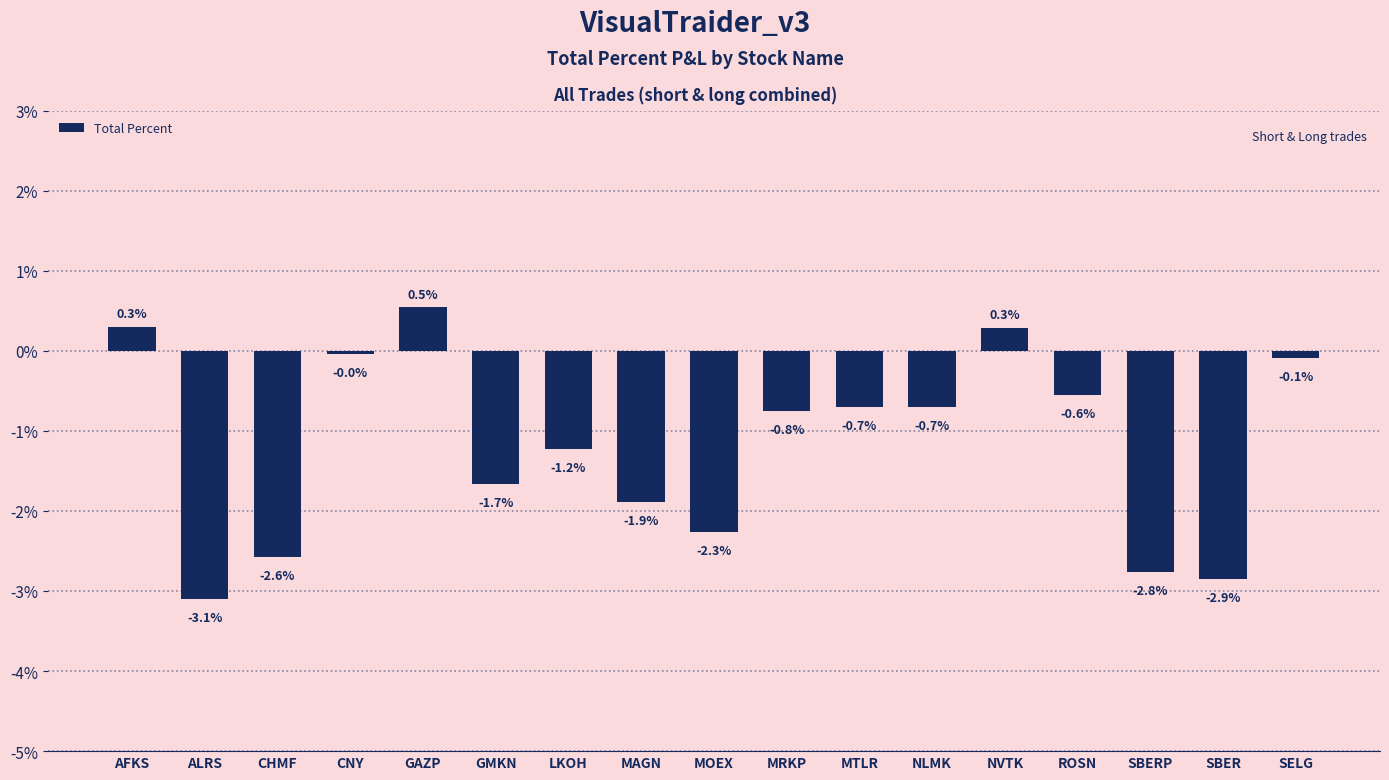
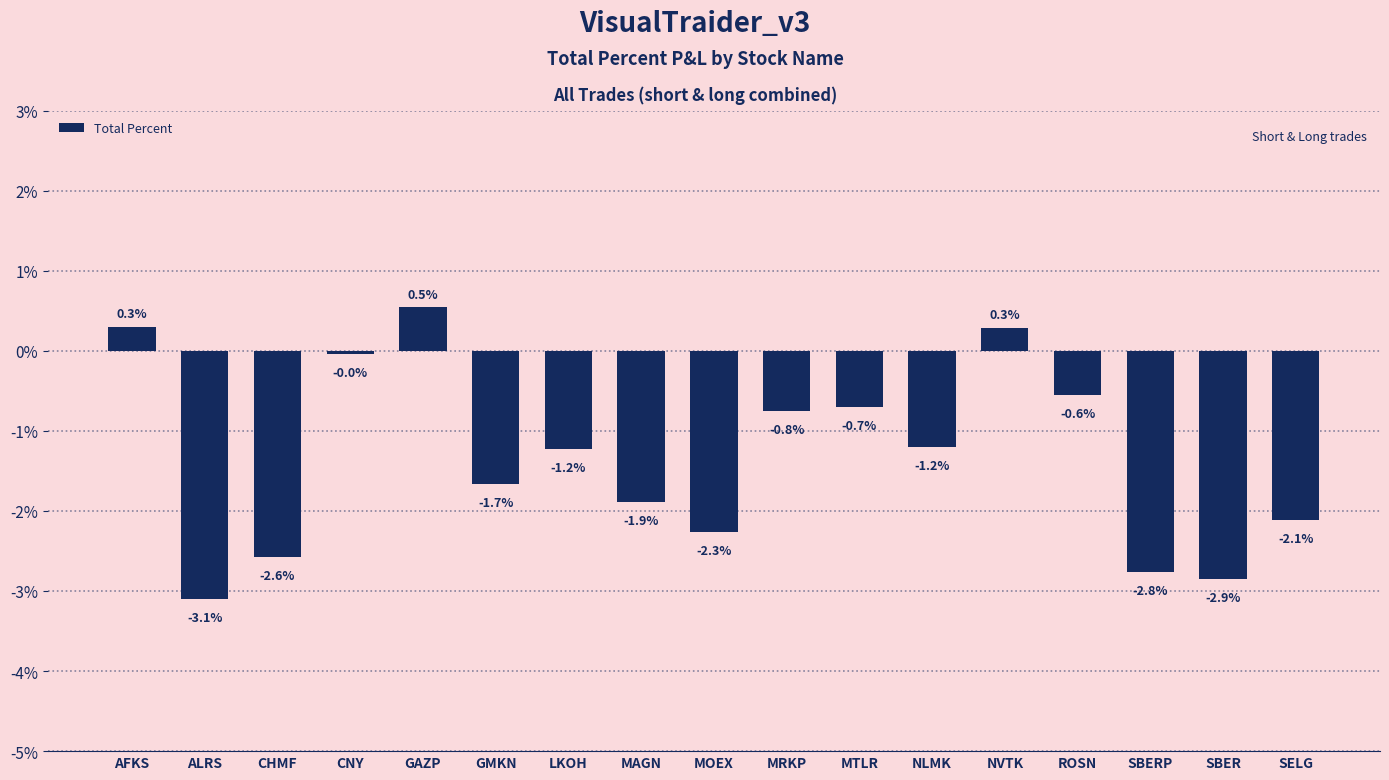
  {
    "AFKS": "0.3%",
    "ALRS": "-3.1%",
    "CHMF": "-2.6%",
    "CNY": "-0.0%",
    "GAZP": "0.5%",
    "GMKN": "-1.7%",
    "LKOH": "-1.2%",
    "MAGN": "-1.9%",
    "MOEX": "-2.3%",
    "MRKP": "-0.8%",
    "MTLR": "-0.7%",
-   "NLMK": "-0.7%",
+   "NLMK": "-1.2%",
    "NVTK": "0.3%",
    "ROSN": "-0.6%",
    "SBERP": "-2.8%",
    "SBER": "-2.9%",
-   "SELG": "-0.1%"
+   "SELG": "-2.1%"
  }
